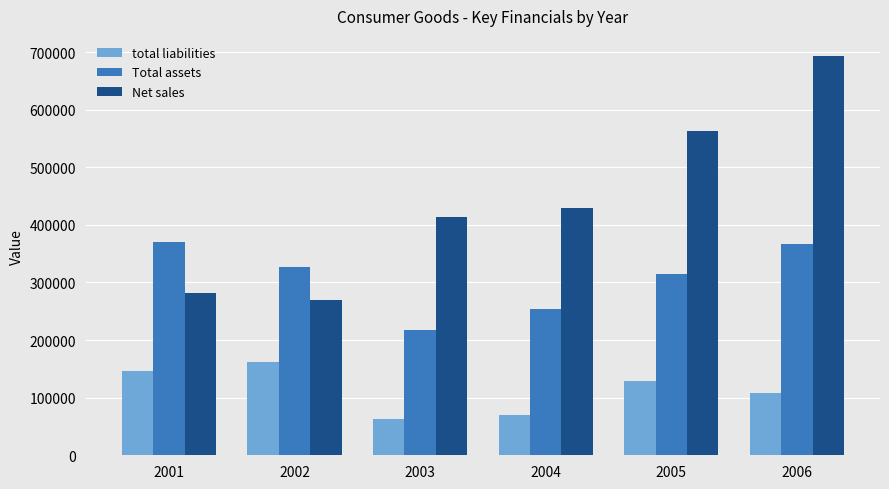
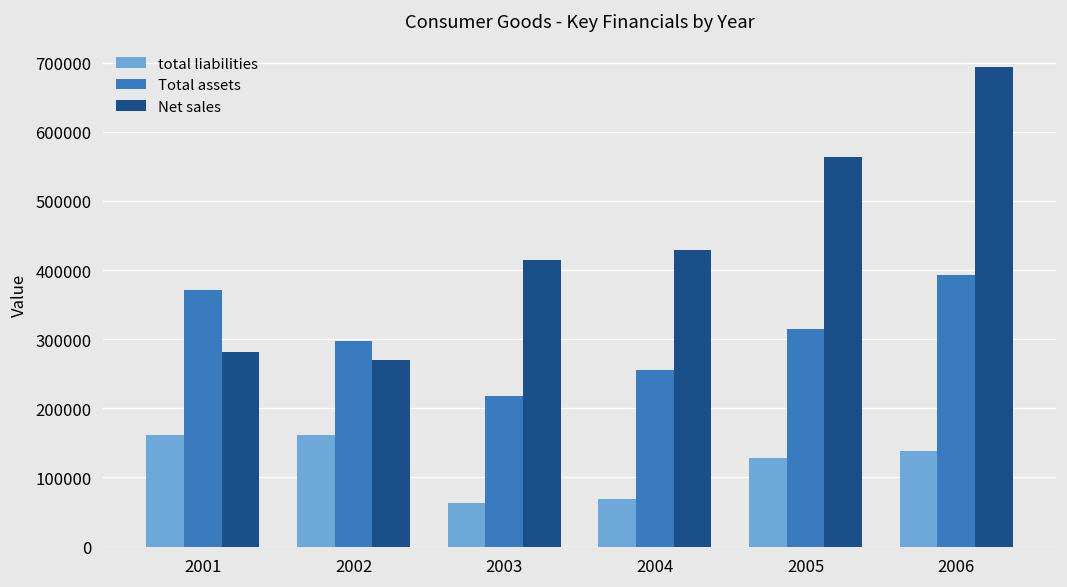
  {
    "total liabilities": {
-     "2001": 150000,
+     "2001": 160000,
      "2002": 160000,
      "2003": 60000,
      "2004": 70000,
      "2005": 130000,
-     "2006": 110000
+     "2006": 140000
    },
    "Total assets": {
      "2001": 370000,
-     "2002": 330000,
+     "2002": 300000,
      "2003": 220000,
      "2004": 250000,
      "2005": 310000,
-     "2006": 370000
+     "2006": 390000
    },
    "Net sales": {
      "2001": 280000,
      "2002": 270000,
      "2003": 410000,
      "2004": 430000,
      "2005": 560000,
      "2006": 690000
    }
  }
